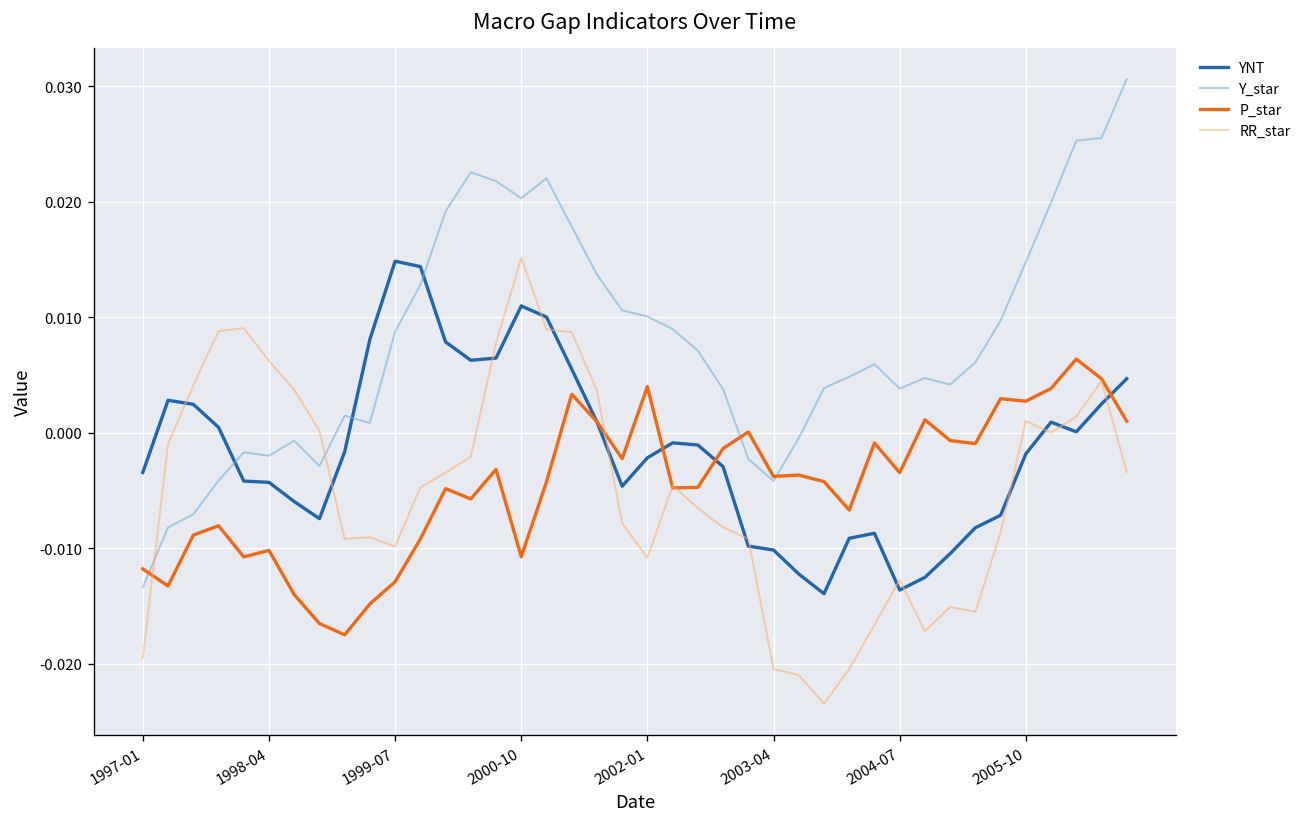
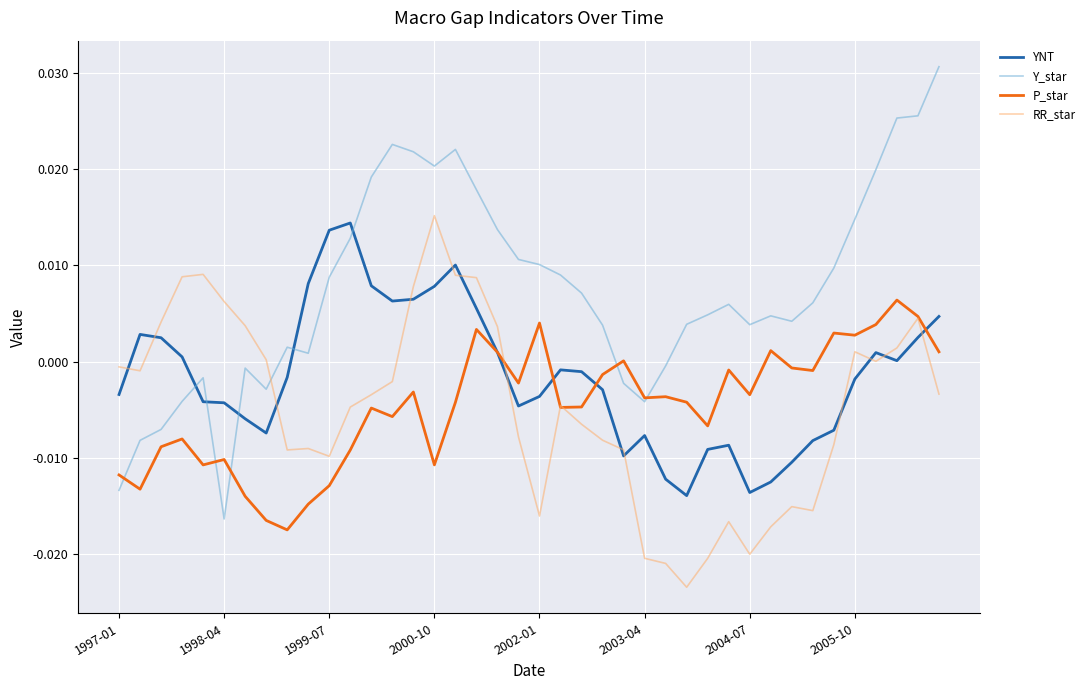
  {
    "YNT": {
      "1997-01": -0.003,
      "1998-04": -0.004,
-     "1999-07": 0.015,
-     "2000-10": 0.011,
-     "2002-01": -0.002,
-     "2003-04": -0.010,
+     "1999-07": 0.014,
+     "2000-10": 0.008,
+     "2002-01": -0.004,
+     "2003-04": -0.008,
      "2004-07": -0.014,
      "2005-10": -0.002
    },
    "Y_star": {
      "1997-01": -0.013,
-     "1998-04": -0.002,
+     "1998-04": -0.016,
      "1999-07": 0.009,
      "2000-10": 0.020,
      "2002-01": 0.010,
      "2003-04": -0.004,
      "2004-07": 0.004,
      "2005-10": 0.015
    },
    "P_star": {
      "1997-01": -0.012,
      "1998-04": -0.010,
      "1999-07": -0.013,
      "2000-10": -0.011,
      "2002-01": 0.004,
      "2003-04": -0.004,
      "2004-07": -0.003,
      "2005-10": 0.003
    },
    "RR_star": {
-     "1997-01": -0.019,
+     "1997-01": -0.001,
      "1998-04": 0.006,
      "1999-07": -0.010,
      "2000-10": 0.015,
-     "2002-01": -0.011,
+     "2002-01": -0.016,
      "2003-04": -0.020,
-     "2004-07": -0.013,
+     "2004-07": -0.020,
      "2005-10": 0.001
    }
  }
